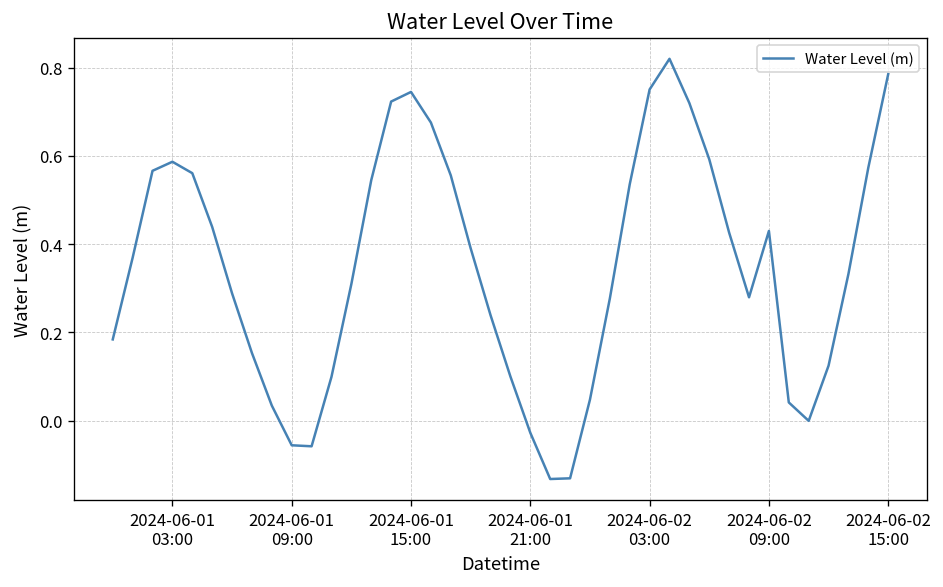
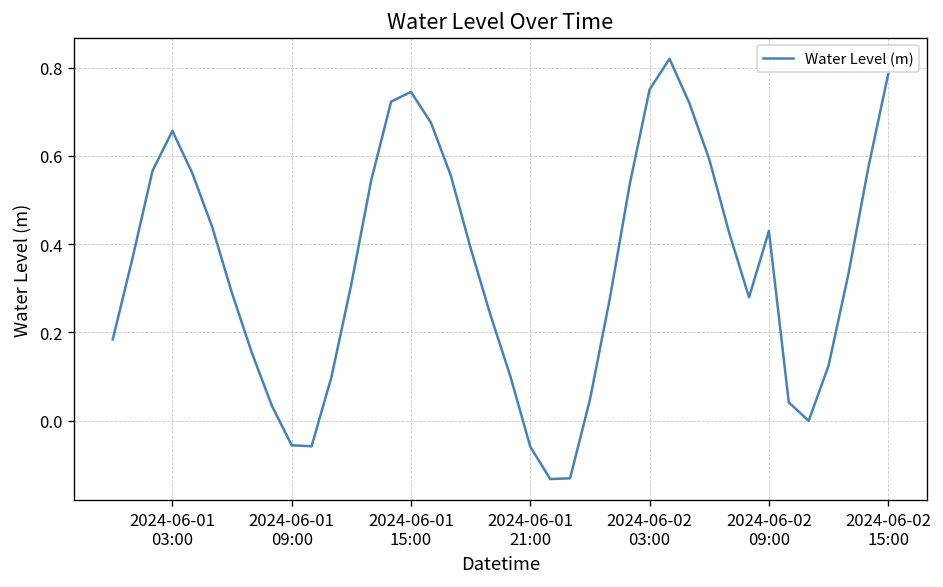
  {
-   "2024-06-01 03:00": 0.59,
+   "2024-06-01 03:00": 0.66,
    "2024-06-01 09:00": -0.06,
    "2024-06-01 15:00": 0.74,
-   "2024-06-01 21:00": -0.03,
+   "2024-06-01 21:00": -0.06,
    "2024-06-02 03:00": 0.75,
    "2024-06-02 09:00": 0.43,
    "2024-06-02 15:00": 0.79
  }
